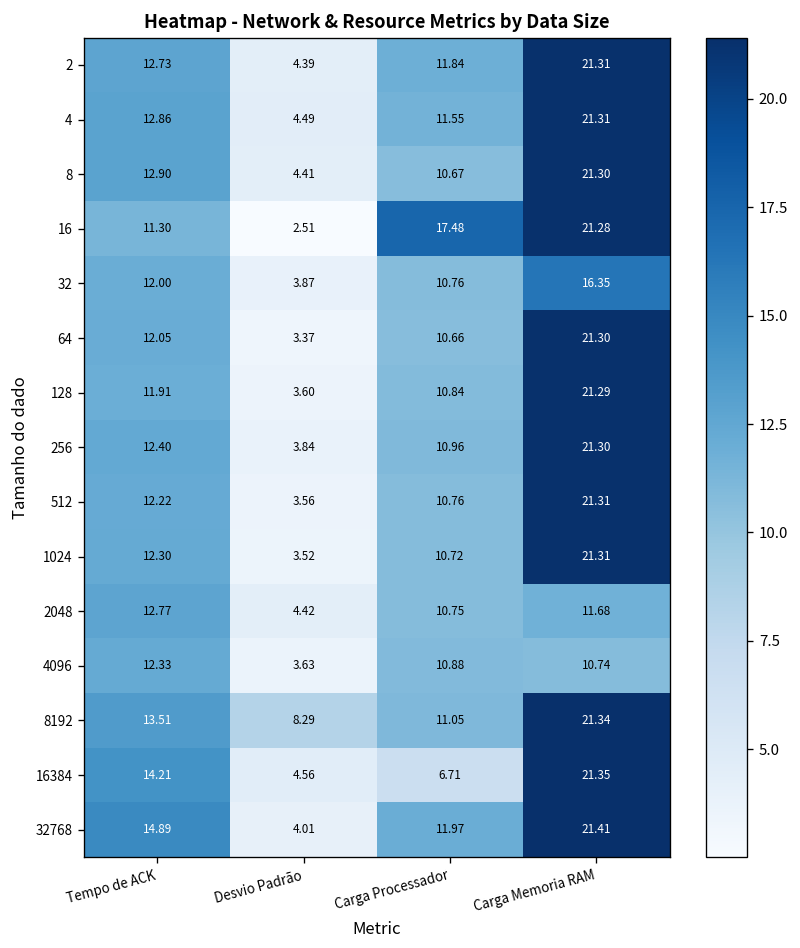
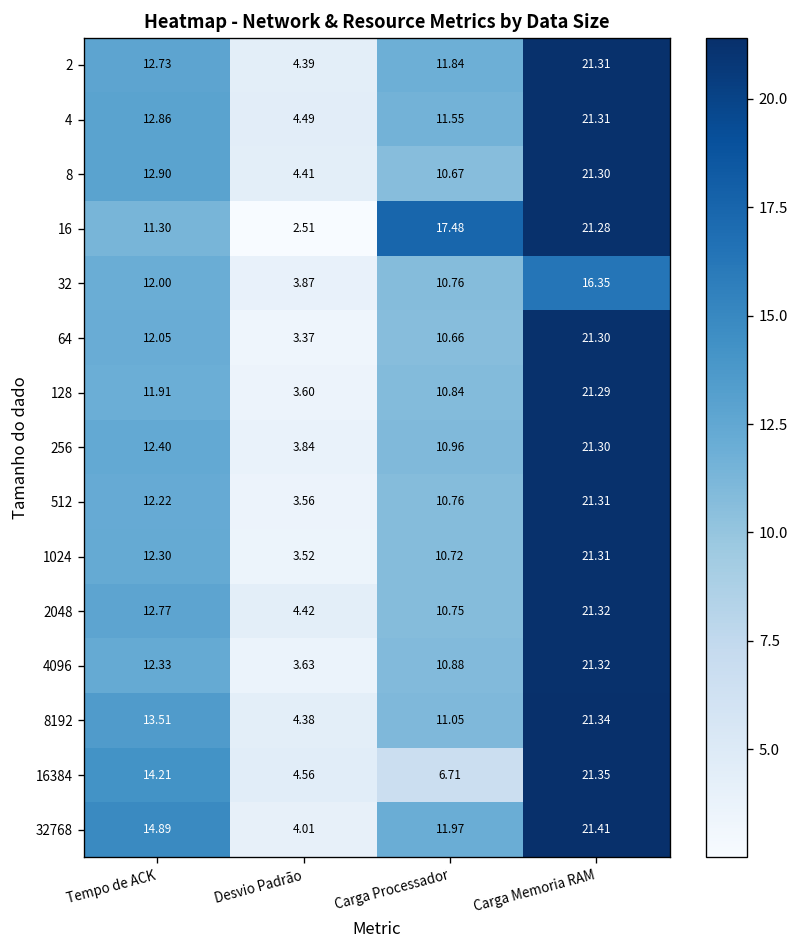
  {
    "2": {
      "Tempo de ACK": 12.73,
      "Desvio Padrão": 4.39,
      "Carga Processador": 11.84,
      "Carga Memoria RAM": 21.31
    },
    "4": {
      "Tempo de ACK": 12.86,
      "Desvio Padrão": 4.49,
      "Carga Processador": 11.55,
      "Carga Memoria RAM": 21.31
    },
    "8": {
      "Tempo de ACK": 12.90,
      "Desvio Padrão": 4.41,
      "Carga Processador": 10.67,
      "Carga Memoria RAM": 21.30
    },
    "16": {
      "Tempo de ACK": 11.30,
      "Desvio Padrão": 2.51,
      "Carga Processador": 17.48,
      "Carga Memoria RAM": 21.28
    },
    "32": {
      "Tempo de ACK": 12.00,
      "Desvio Padrão": 3.87,
      "Carga Processador": 10.76,
      "Carga Memoria RAM": 16.35
    },
    "64": {
      "Tempo de ACK": 12.05,
      "Desvio Padrão": 3.37,
      "Carga Processador": 10.66,
      "Carga Memoria RAM": 21.30
    },
    "128": {
      "Tempo de ACK": 11.91,
      "Desvio Padrão": 3.60,
      "Carga Processador": 10.84,
      "Carga Memoria RAM": 21.29
    },
    "256": {
      "Tempo de ACK": 12.40,
      "Desvio Padrão": 3.84,
      "Carga Processador": 10.96,
      "Carga Memoria RAM": 21.30
    },
    "512": {
      "Tempo de ACK": 12.22,
      "Desvio Padrão": 3.56,
      "Carga Processador": 10.76,
      "Carga Memoria RAM": 21.31
    },
    "1024": {
      "Tempo de ACK": 12.30,
      "Desvio Padrão": 3.52,
      "Carga Processador": 10.72,
      "Carga Memoria RAM": 21.31
    },
    "2048": {
      "Tempo de ACK": 12.77,
      "Desvio Padrão": 4.42,
      "Carga Processador": 10.75,
-     "Carga Memoria RAM": 11.68
+     "Carga Memoria RAM": 21.32
    },
    "4096": {
      "Tempo de ACK": 12.33,
      "Desvio Padrão": 3.63,
      "Carga Processador": 10.88,
-     "Carga Memoria RAM": 10.74
+     "Carga Memoria RAM": 21.32
    },
    "8192": {
      "Tempo de ACK": 13.51,
-     "Desvio Padrão": 8.29,
+     "Desvio Padrão": 4.38,
      "Carga Processador": 11.05,
      "Carga Memoria RAM": 21.34
    },
    "16384": {
      "Tempo de ACK": 14.21,
      "Desvio Padrão": 4.56,
      "Carga Processador": 6.71,
      "Carga Memoria RAM": 21.35
    },
    "32768": {
      "Tempo de ACK": 14.89,
      "Desvio Padrão": 4.01,
      "Carga Processador": 11.97,
      "Carga Memoria RAM": 21.41
    }
  }
